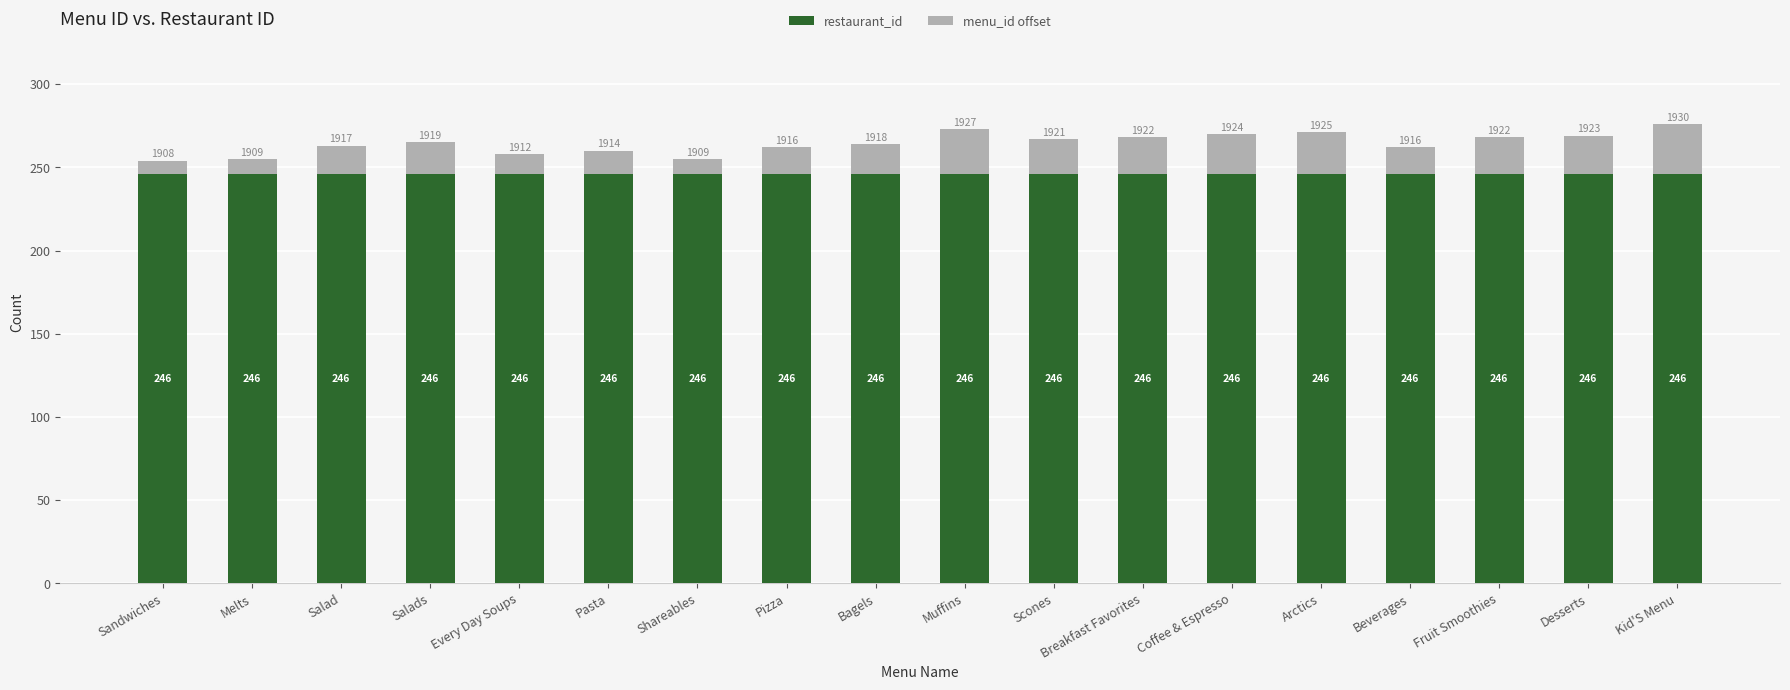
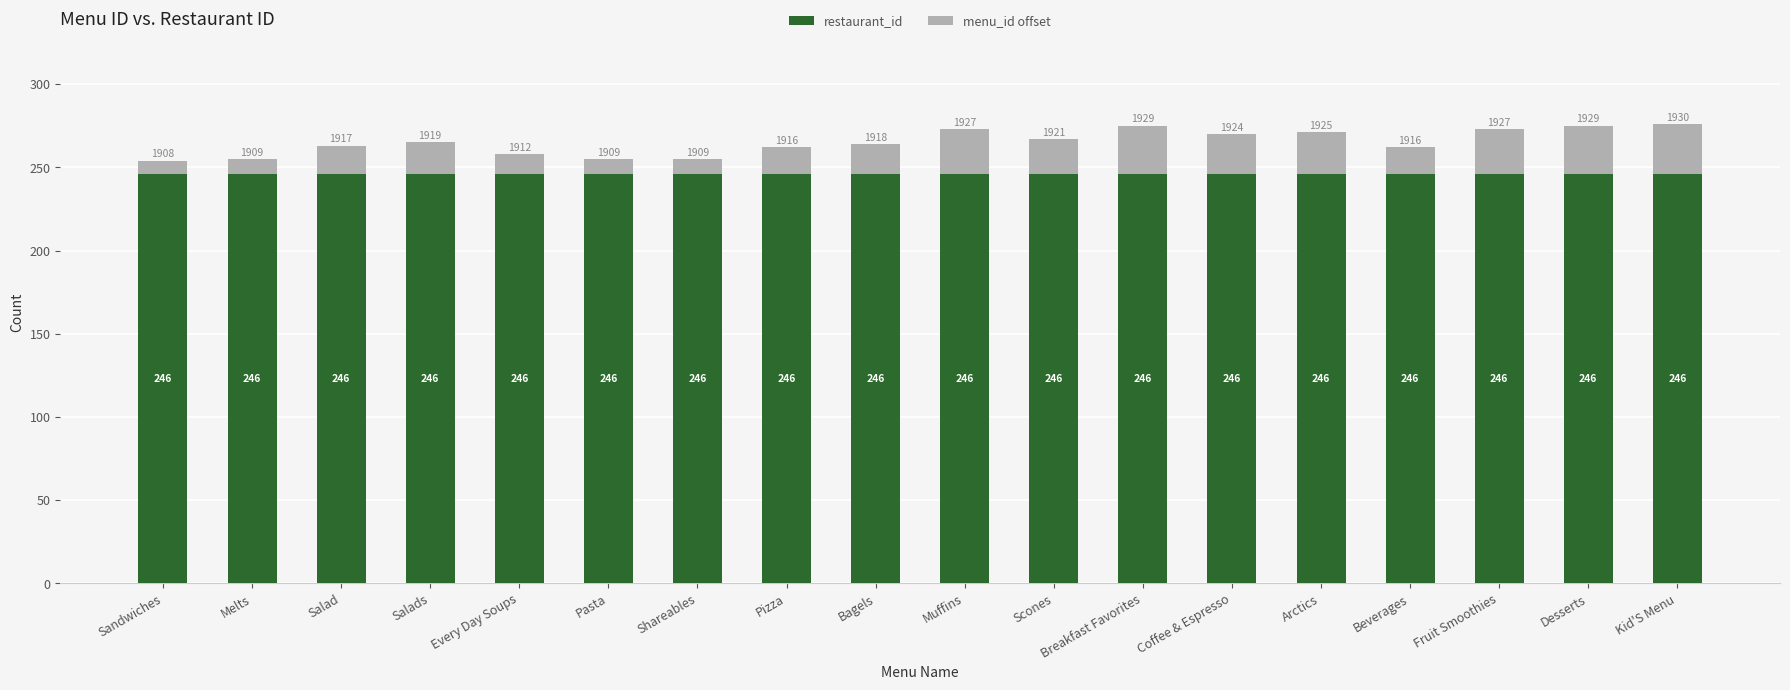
  {
    "restaurant_id": {
      "Sandwiches": 246,
      "Melts": 246,
      "Salad": 246,
      "Salads": 246,
      "Every Day Soups": 246,
      "Pasta": 246,
      "Shareables": 246,
      "Pizza": 246,
      "Bagels": 246,
      "Muffins": 246,
      "Scones": 246,
      "Breakfast Favorites": 246,
      "Coffee & Espresso": 246,
      "Arctics": 246,
      "Beverages": 246,
      "Fruit Smoothies": 246,
      "Desserts": 246,
      "Kid'S Menu": 246
    },
    "menu_id offset": {
-     "Pasta": 1914,
-     "Breakfast Favorites": 1922,
-     "Fruit Smoothies": 1922,
-     "Desserts": 1923
+     "Pasta": 1909,
+     "Breakfast Favorites": 1929,
+     "Fruit Smoothies": 1927,
+     "Desserts": 1929
    }
  }
